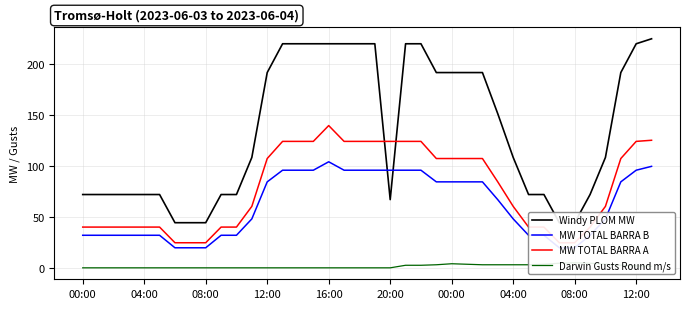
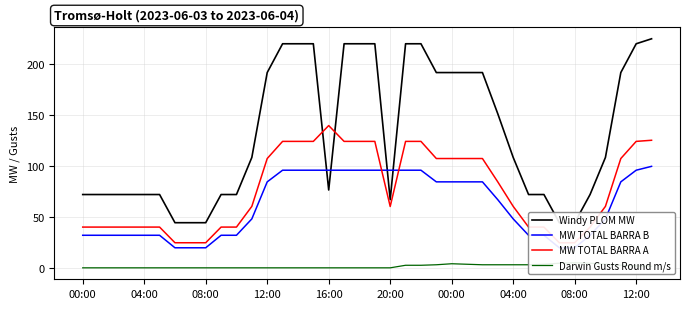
  {
    "Windy PLOM MW": {
-     "16:00": 220,
+     "16:00": 76,
      "20:00": 67
    },
    "MW TOTAL BARRA B": {
-     "16:00": 104,
+     "16:00": 96,
      "20:00": 96
    },
    "MW TOTAL BARRA A": {
      "16:00": 139,
-     "20:00": 124
+     "20:00": 60
    },
    "Darwin Gusts Round m/s": {
      "16:00": 0,
      "20:00": 0
    }
  }
